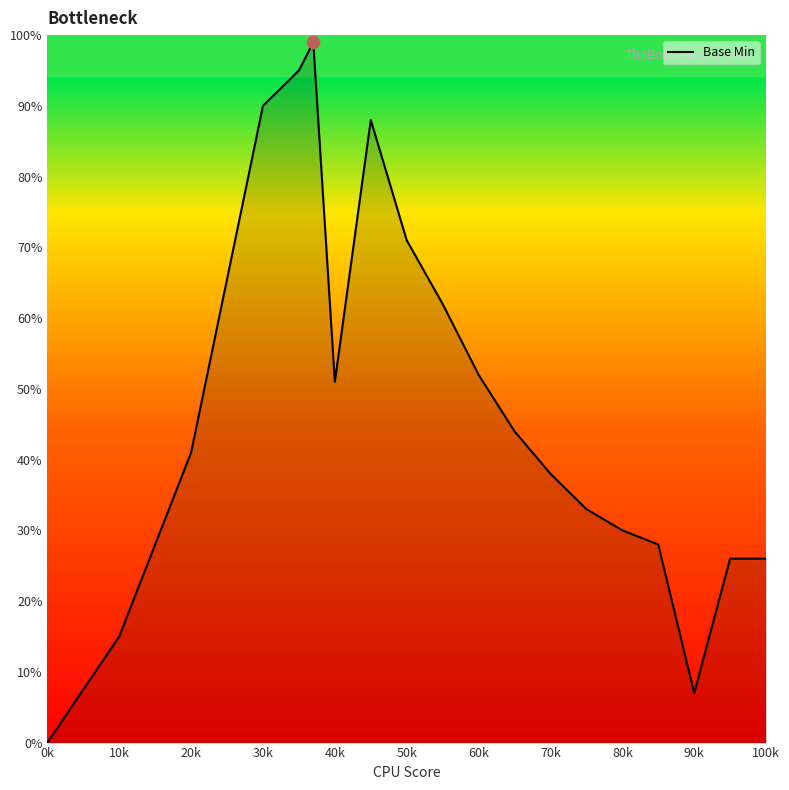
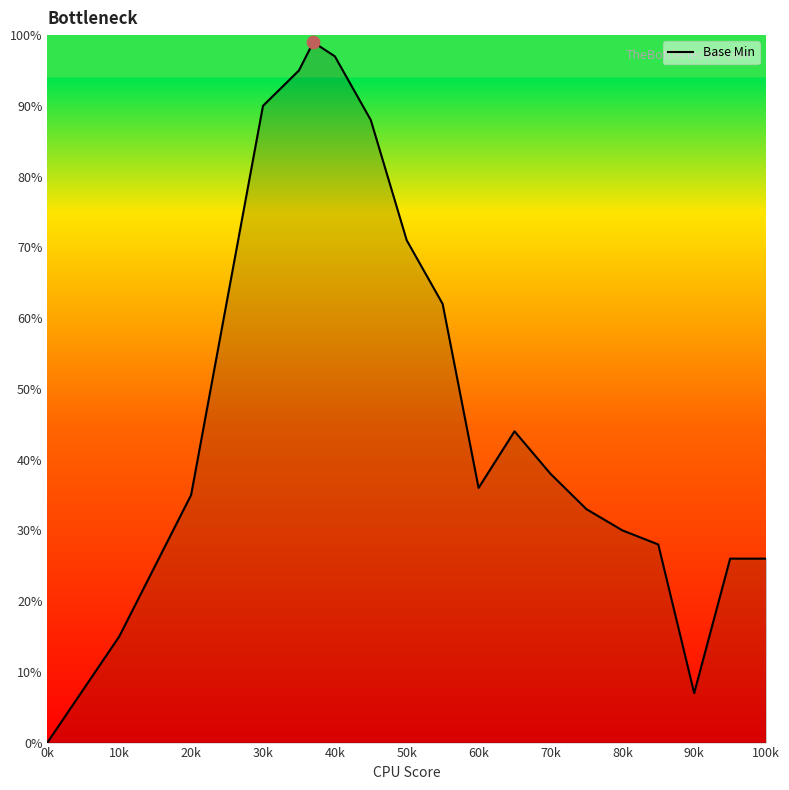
  {
    "Base Min": {
      "0k": "0%",
      "10k": "15%",
-     "20k": "41%",
+     "20k": "35%",
      "30k": "90%",
-     "40k": "51%",
+     "40k": "97%",
      "50k": "71%",
-     "60k": "52%",
+     "60k": "36%",
      "70k": "38%",
      "80k": "30%",
      "90k": "7%",
      "100k": "26%"
    }
  }
